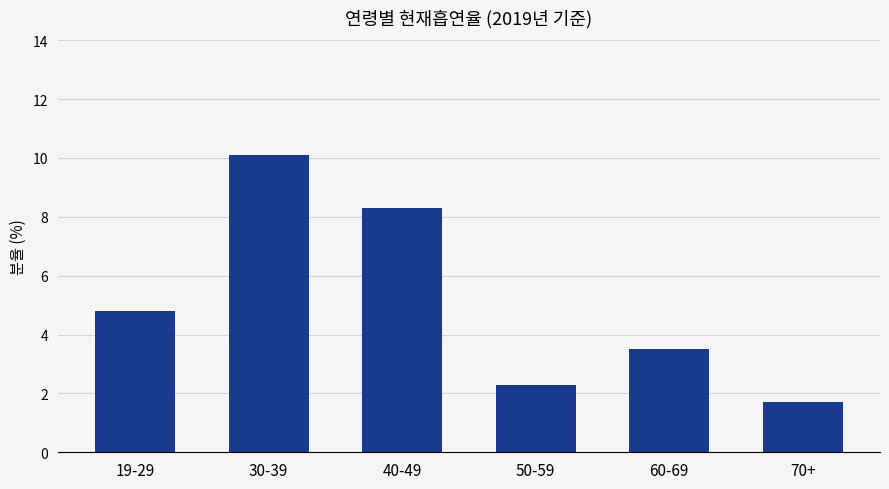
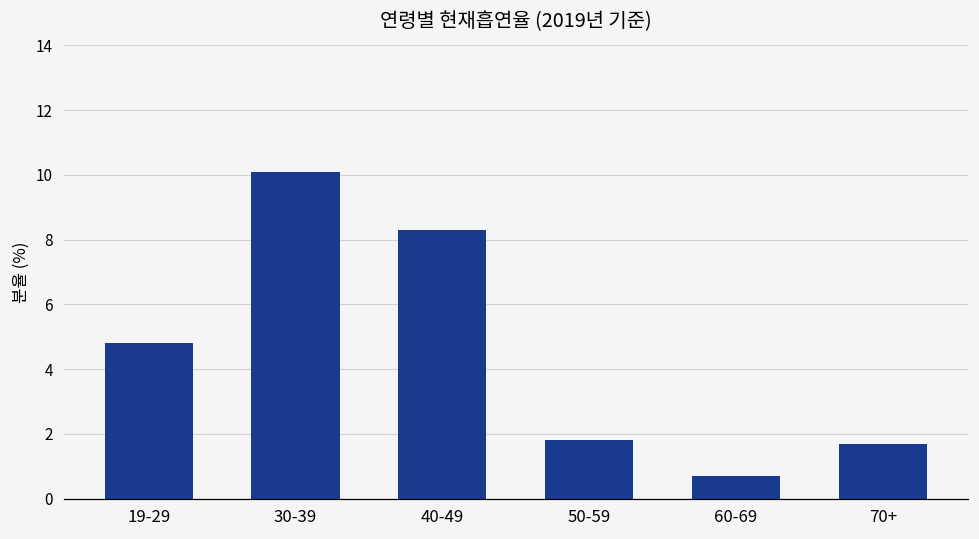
  {
    "19-29": 4.8,
    "30-39": 10.1,
    "40-49": 8.3,
-   "50-59": 2.3,
-   "60-69": 3.5,
+   "50-59": 1.8,
+   "60-69": 0.7,
    "70+": 1.7
  }
